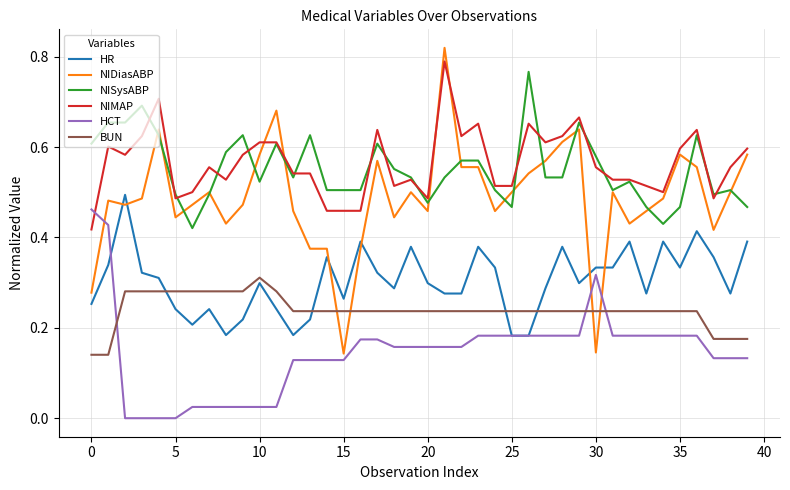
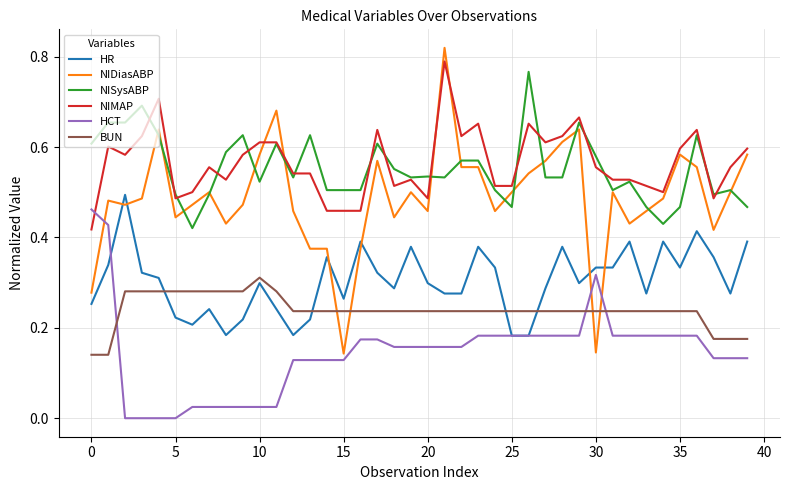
  {
    "HR": {
      "0": 0.25,
-     "5": 0.24,
+     "5": 0.22,
      "10": 0.30,
      "15": 0.26,
      "20": 0.30,
      "30": 0.33,
      "35": 0.33
    },
    "NIDiasABP": {
      "0": 0.28,
      "5": 0.44,
      "10": 0.58,
      "15": 0.14,
      "20": 0.46,
      "25": 0.50,
      "30": 0.15,
      "35": 0.58
    },
    "NISysABP": {
      "5": 0.50,
      "10": 0.52,
      "15": 0.50,
-     "20": 0.48,
+     "20": 0.53,
      "25": 0.47,
      "30": 0.58,
      "35": 0.47
    },
    "NIMAP": {
      "0": 0.42,
      "5": 0.49,
      "10": 0.61,
      "15": 0.46,
      "20": 0.49,
      "25": 0.51,
      "30": 0.56,
      "35": 0.60
    },
    "HCT": {
      "0": 0.46,
      "5": 0.00,
      "10": 0.02,
      "15": 0.13,
      "20": 0.16,
      "30": 0.32,
      "35": 0.18
    },
    "BUN": {
      "0": 0.14,
      "5": 0.28,
      "10": 0.31,
      "15": 0.24,
      "20": 0.24,
      "25": 0.24,
      "30": 0.24,
      "35": 0.24
    }
  }
